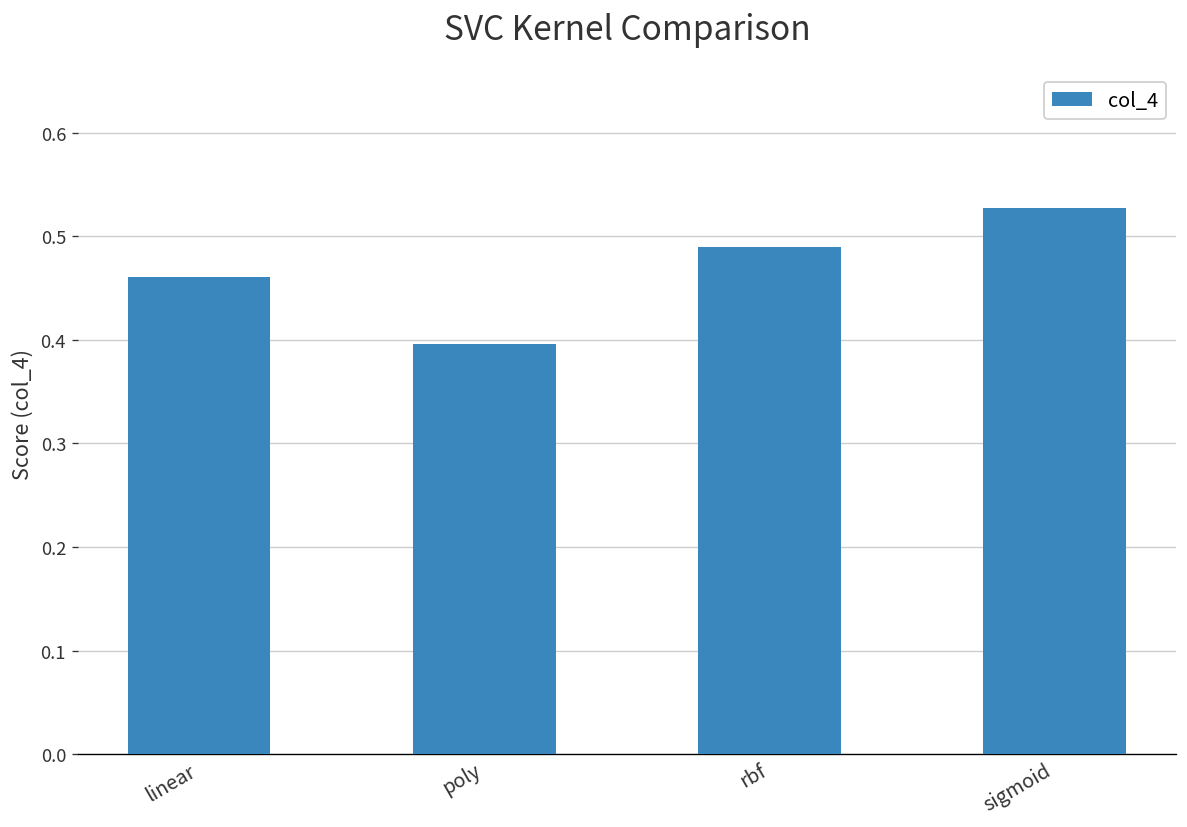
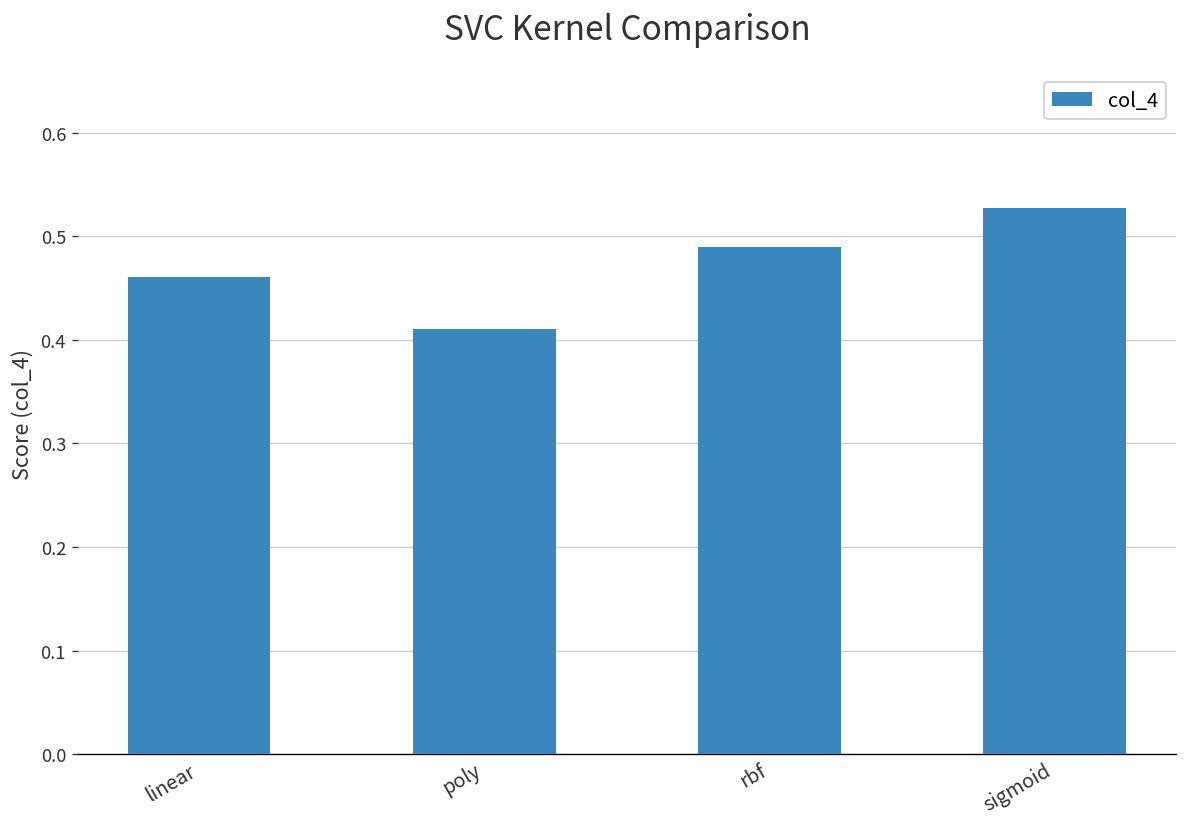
  {
    "linear": 0.46,
-   "poly": 0.40,
+   "poly": 0.41,
    "rbf": 0.49,
    "sigmoid": 0.53
  }
